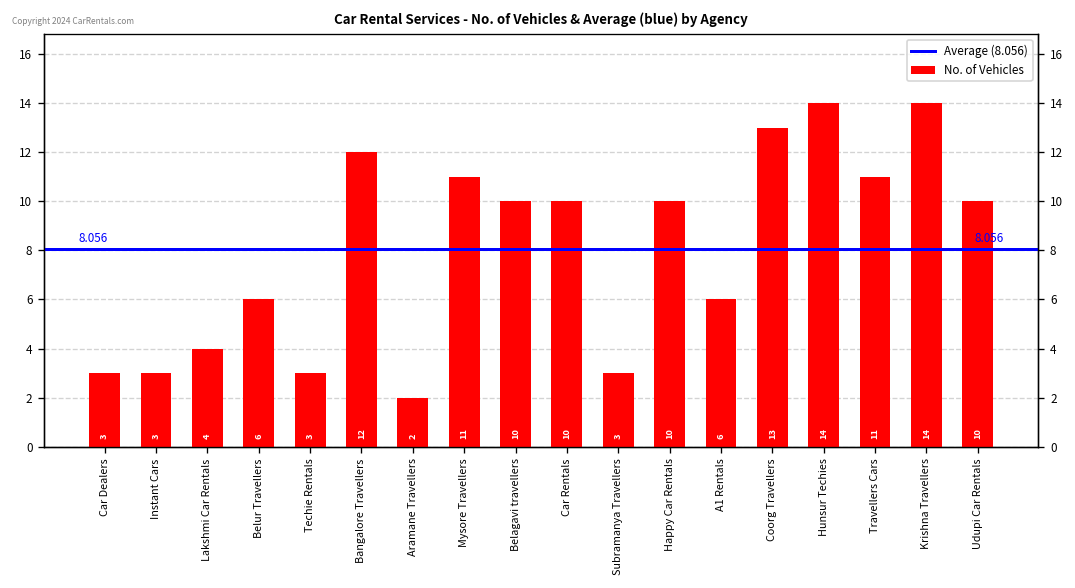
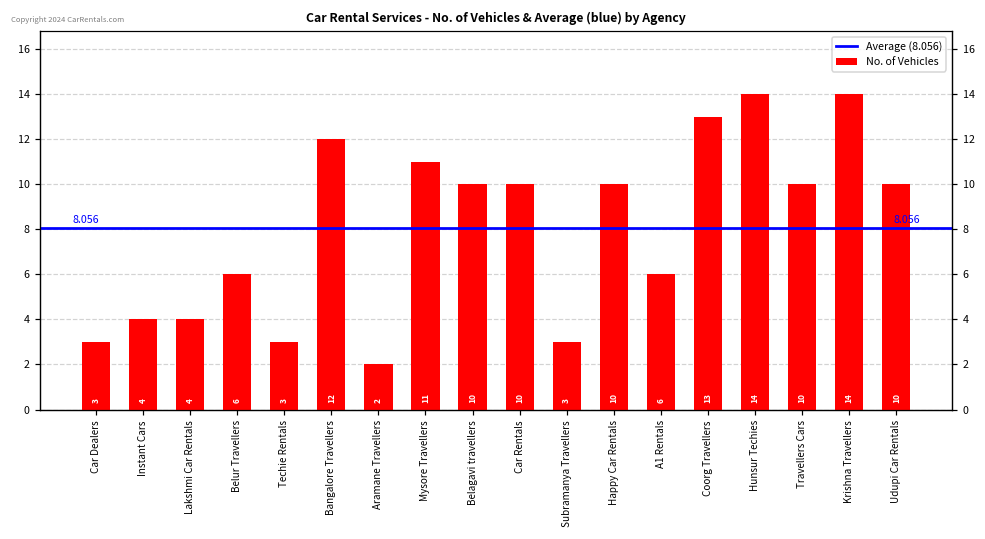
  {
    "Car Dealers": 3,
-   "Instant Cars": 3,
+   "Instant Cars": 4,
    "Lakshmi Car Rentals": 4,
    "Belur Travellers": 6,
    "Techie Rentals": 3,
    "Bangalore Travellers": 12,
    "Aramane Travellers": 2,
    "Mysore Travellers": 11,
    "Belagavi travellers": 10,
    "Car Rentals": 10,
    "Subramanya Travellers": 3,
    "Happy Car Rentals": 10,
    "A1 Rentals": 6,
    "Coorg Travellers": 13,
    "Hunsur Techies": 14,
-   "Travellers Cars": 11,
+   "Travellers Cars": 10,
    "Krishna Travellers": 14,
    "Udupi Car Rentals": 10
  }
